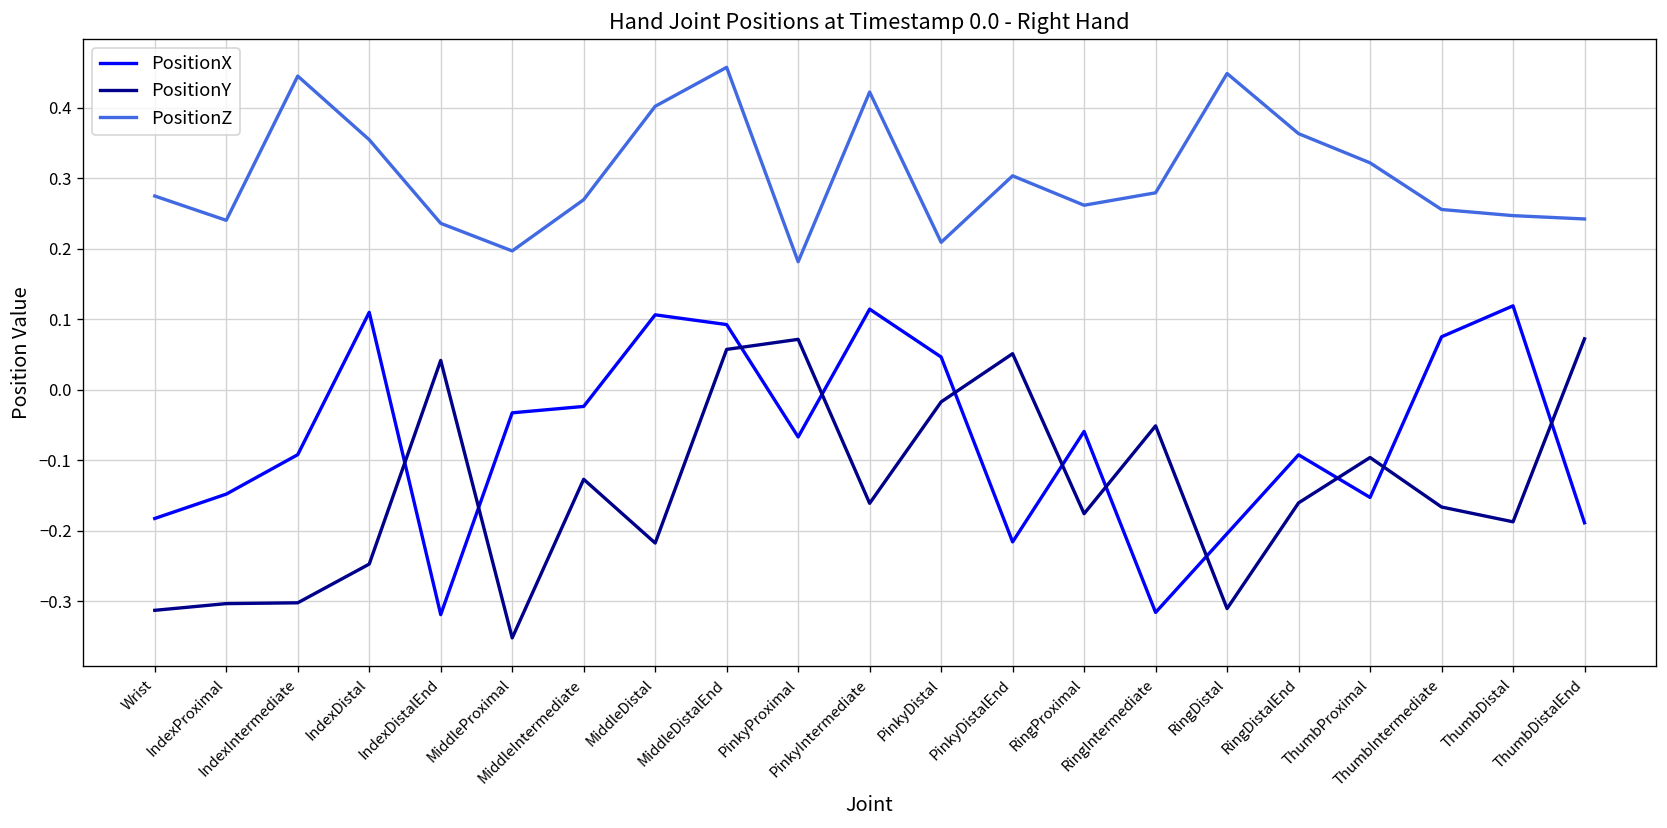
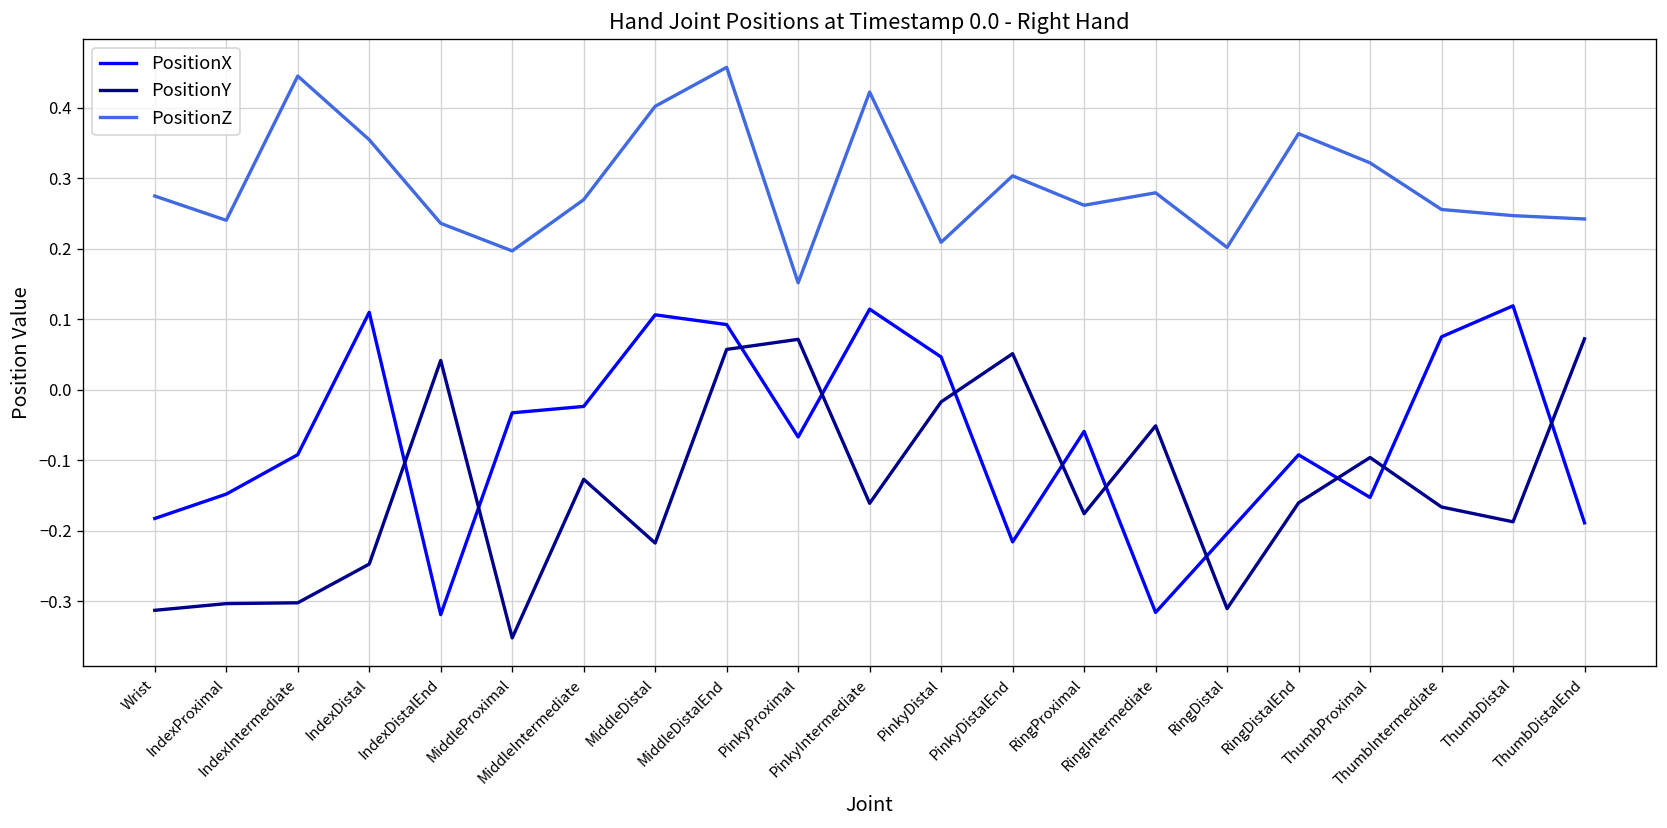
  {
    "PositionX": {
      "Wrist": -0.18,
      "IndexProximal": -0.15,
      "IndexIntermediate": -0.09,
      "IndexDistal": 0.11,
      "IndexDistalEnd": -0.32,
      "MiddleProximal": -0.03,
      "MiddleIntermediate": -0.02,
      "MiddleDistal": 0.11,
      "MiddleDistalEnd": 0.09,
      "PinkyProximal": -0.07,
      "PinkyIntermediate": 0.11,
      "PinkyDistal": 0.05,
      "PinkyDistalEnd": -0.22,
      "RingProximal": -0.06,
      "RingIntermediate": -0.32,
      "RingDistal": -0.20,
      "RingDistalEnd": -0.09,
      "ThumbProximal": -0.15,
      "ThumbIntermediate": 0.08,
      "ThumbDistal": 0.12,
      "ThumbDistalEnd": -0.19
    },
    "PositionY": {
      "Wrist": -0.31,
      "IndexProximal": -0.30,
      "IndexIntermediate": -0.30,
      "IndexDistal": -0.25,
      "IndexDistalEnd": 0.04,
      "MiddleProximal": -0.35,
      "MiddleIntermediate": -0.13,
      "MiddleDistal": -0.22,
      "MiddleDistalEnd": 0.06,
      "PinkyProximal": 0.07,
      "PinkyIntermediate": -0.16,
      "PinkyDistal": -0.02,
      "PinkyDistalEnd": 0.05,
      "RingProximal": -0.18,
      "RingIntermediate": -0.05,
      "RingDistal": -0.31,
      "RingDistalEnd": -0.16,
      "ThumbProximal": -0.10,
      "ThumbIntermediate": -0.17,
      "ThumbDistal": -0.19,
      "ThumbDistalEnd": 0.07
    },
    "PositionZ": {
      "Wrist": 0.27,
      "IndexProximal": 0.24,
      "IndexIntermediate": 0.44,
      "IndexDistal": 0.35,
      "IndexDistalEnd": 0.24,
      "MiddleProximal": 0.20,
      "MiddleIntermediate": 0.27,
      "MiddleDistal": 0.40,
      "MiddleDistalEnd": 0.46,
-     "PinkyProximal": 0.18,
+     "PinkyProximal": 0.15,
      "PinkyIntermediate": 0.42,
      "PinkyDistal": 0.21,
      "PinkyDistalEnd": 0.30,
      "RingProximal": 0.26,
      "RingIntermediate": 0.28,
-     "RingDistal": 0.45,
+     "RingDistal": 0.20,
      "RingDistalEnd": 0.36,
      "ThumbProximal": 0.32,
      "ThumbIntermediate": 0.26,
      "ThumbDistal": 0.25,
      "ThumbDistalEnd": 0.24
    }
  }
